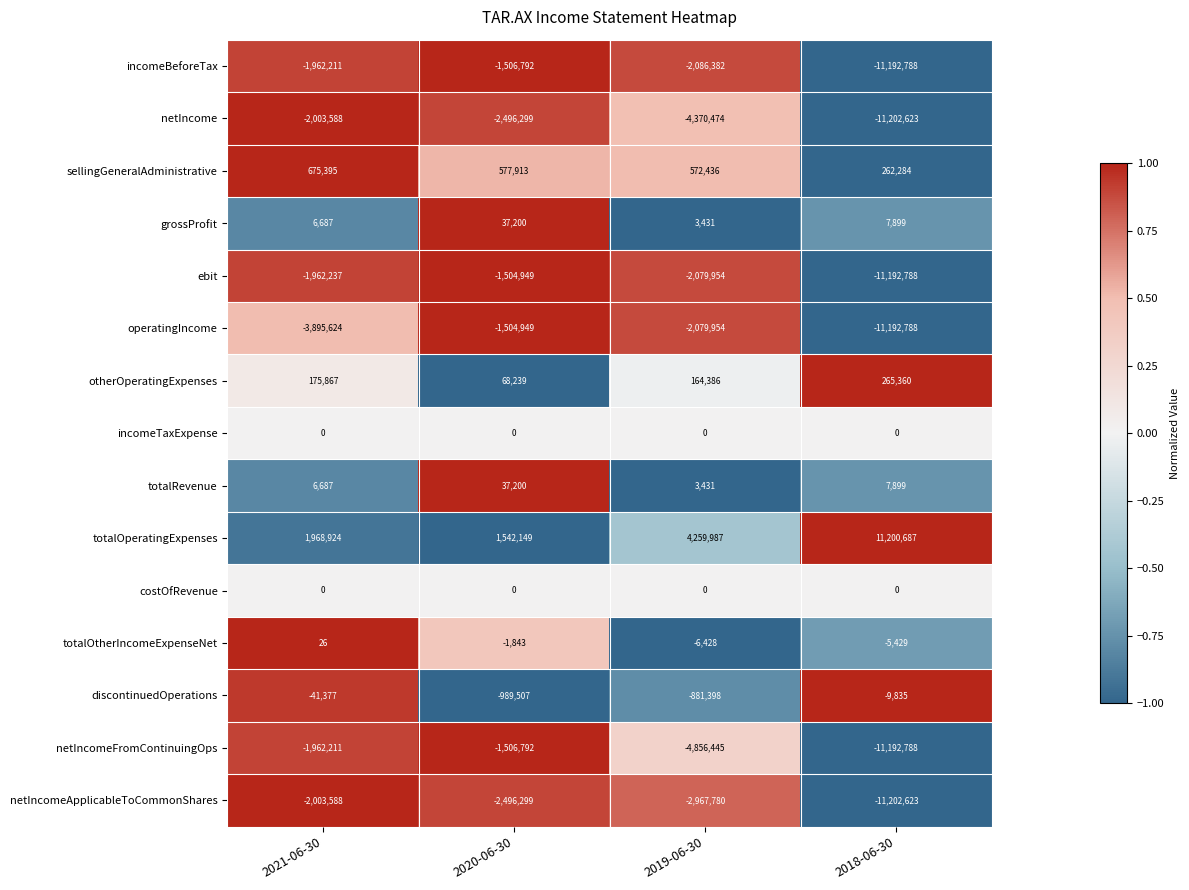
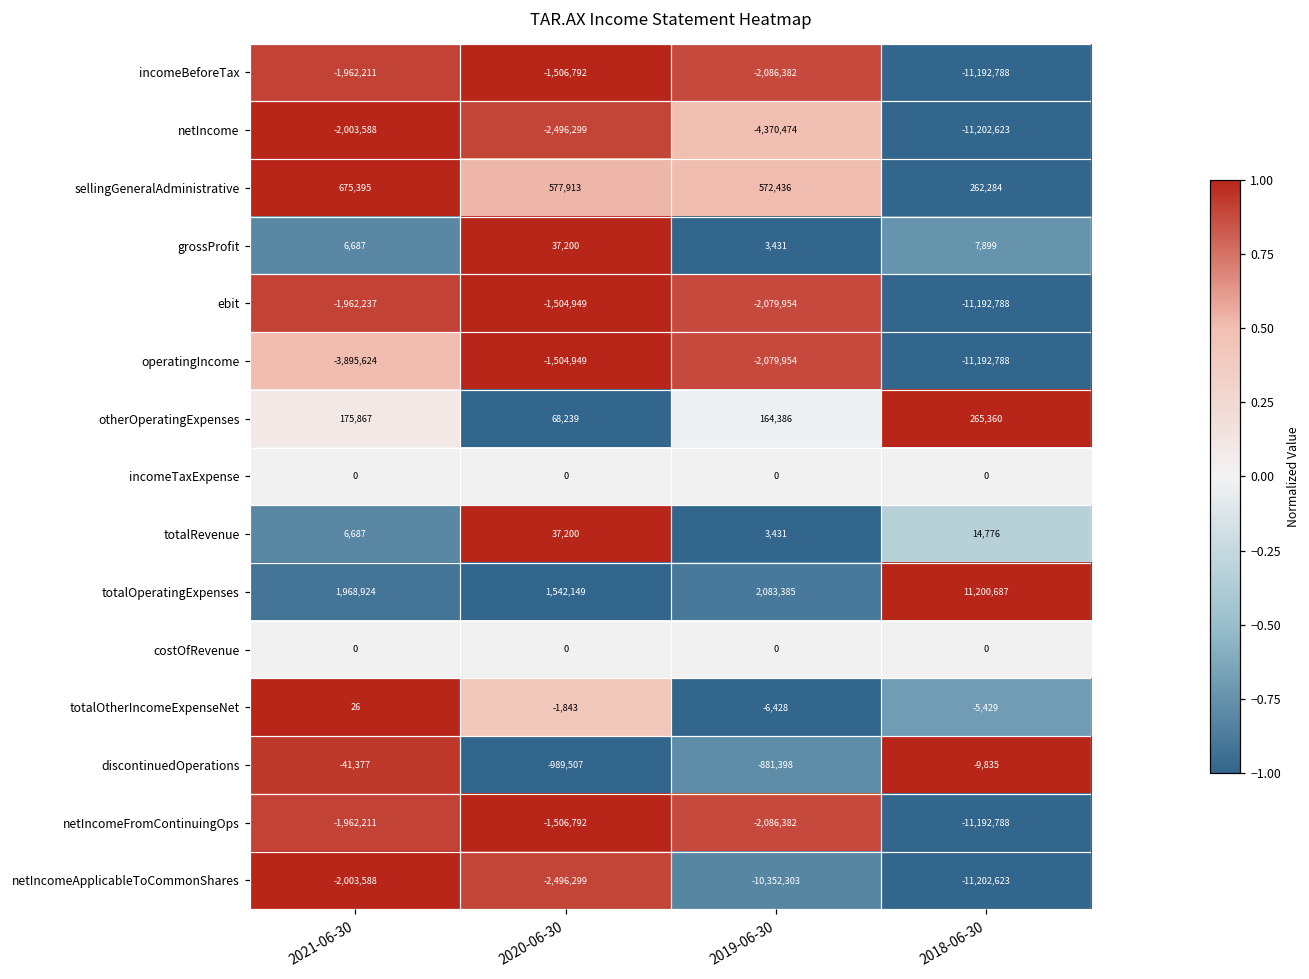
  {
    "incomeBeforeTax": {
      "2021-06-30": "-1,962,211",
      "2020-06-30": "-1,506,792",
      "2019-06-30": "-2,086,382",
      "2018-06-30": "-11,192,788"
    },
    "netIncome": {
      "2021-06-30": "-2,003,588",
      "2020-06-30": "-2,496,299",
      "2019-06-30": "-4,370,474",
      "2018-06-30": "-11,202,623"
    },
    "sellingGeneralAdministrative": {
      "2021-06-30": "675,395",
      "2020-06-30": "577,913",
      "2019-06-30": "572,436",
      "2018-06-30": "262,284"
    },
    "grossProfit": {
      "2021-06-30": "6,687",
      "2020-06-30": "37,200",
      "2019-06-30": "3,431",
      "2018-06-30": "7,899"
    },
    "ebit": {
      "2021-06-30": "-1,962,237",
      "2020-06-30": "-1,504,949",
      "2019-06-30": "-2,079,954",
      "2018-06-30": "-11,192,788"
    },
    "operatingIncome": {
      "2021-06-30": "-3,895,624",
      "2020-06-30": "-1,504,949",
      "2019-06-30": "-2,079,954",
      "2018-06-30": "-11,192,788"
    },
    "otherOperatingExpenses": {
      "2021-06-30": "175,867",
      "2020-06-30": "68,239",
      "2019-06-30": "164,386",
      "2018-06-30": "265,360"
    },
    "incomeTaxExpense": {
      "2021-06-30": "0",
      "2020-06-30": "0",
      "2019-06-30": "0",
      "2018-06-30": "0"
    },
    "totalRevenue": {
      "2021-06-30": "6,687",
      "2020-06-30": "37,200",
      "2019-06-30": "3,431",
-     "2018-06-30": "7,899"
+     "2018-06-30": "14,776"
    },
    "totalOperatingExpenses": {
      "2021-06-30": "1,968,924",
      "2020-06-30": "1,542,149",
-     "2019-06-30": "4,259,987",
+     "2019-06-30": "2,083,385",
      "2018-06-30": "11,200,687"
    },
    "costOfRevenue": {
      "2021-06-30": "0",
      "2020-06-30": "0",
      "2019-06-30": "0",
      "2018-06-30": "0"
    },
    "totalOtherIncomeExpenseNet": {
      "2021-06-30": "26",
      "2020-06-30": "-1,843",
      "2019-06-30": "-6,428",
      "2018-06-30": "-5,429"
    },
    "discontinuedOperations": {
      "2021-06-30": "-41,377",
      "2020-06-30": "-989,507",
      "2019-06-30": "-881,398",
      "2018-06-30": "-9,835"
    },
    "netIncomeFromContinuingOps": {
      "2021-06-30": "-1,962,211",
      "2020-06-30": "-1,506,792",
-     "2019-06-30": "-4,856,445",
+     "2019-06-30": "-2,086,382",
      "2018-06-30": "-11,192,788"
    },
    "netIncomeApplicableToCommonShares": {
      "2021-06-30": "-2,003,588",
      "2020-06-30": "-2,496,299",
-     "2019-06-30": "-2,967,780",
+     "2019-06-30": "-10,352,303",
      "2018-06-30": "-11,202,623"
    }
  }
